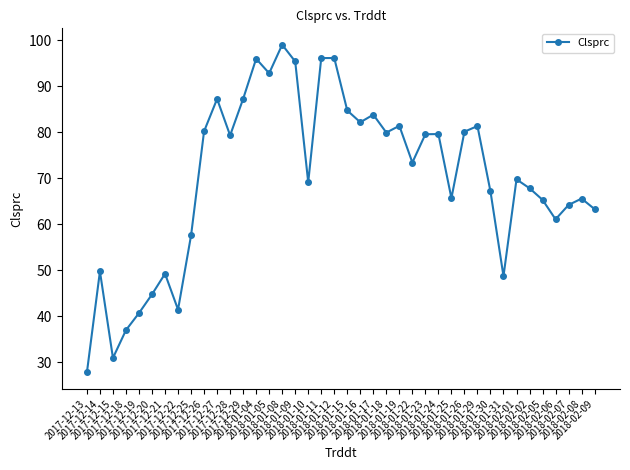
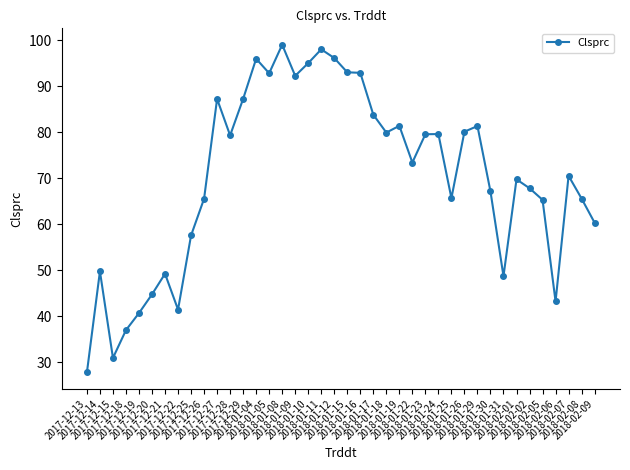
  {
    "2017-12-13": 28,
    "2017-12-14": 50,
    "2017-12-15": 31,
    "2017-12-18": 37,
    "2017-12-19": 41,
    "2017-12-20": 45,
    "2017-12-21": 49,
    "2017-12-22": 41,
    "2017-12-25": 58,
-   "2017-12-26": 80,
+   "2017-12-26": 66,
    "2017-12-27": 87,
    "2017-12-28": 79,
    "2017-12-29": 87,
    "2018-01-04": 96,
    "2018-01-05": 93,
    "2018-01-08": 99,
-   "2018-01-09": 95,
-   "2018-01-10": 69,
-   "2018-01-11": 96,
+   "2018-01-09": 92,
+   "2018-01-10": 95,
+   "2018-01-11": 98,
    "2018-01-12": 96,
-   "2018-01-15": 85,
-   "2018-01-16": 82,
+   "2018-01-15": 93,
+   "2018-01-16": 93,
    "2018-01-17": 84,
    "2018-01-18": 80,
    "2018-01-19": 81,
    "2018-01-22": 73,
    "2018-01-23": 80,
    "2018-01-24": 80,
    "2018-01-25": 66,
    "2018-01-26": 80,
    "2018-01-29": 81,
    "2018-01-30": 67,
    "2018-01-31": 49,
    "2018-02-01": 70,
    "2018-02-02": 68,
    "2018-02-05": 65,
-   "2018-02-06": 61,
-   "2018-02-07": 64,
+   "2018-02-06": 43,
+   "2018-02-07": 71,
    "2018-02-08": 66,
-   "2018-02-09": 63
+   "2018-02-09": 60
  }
